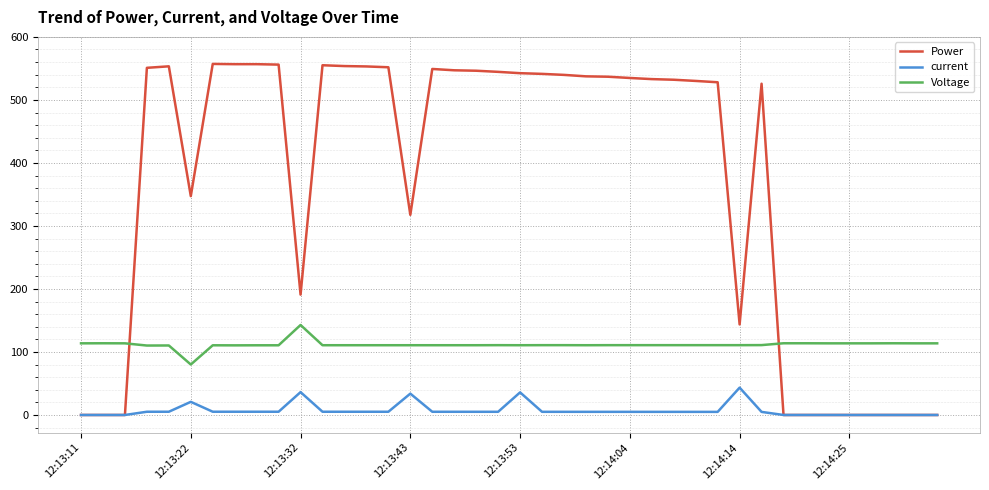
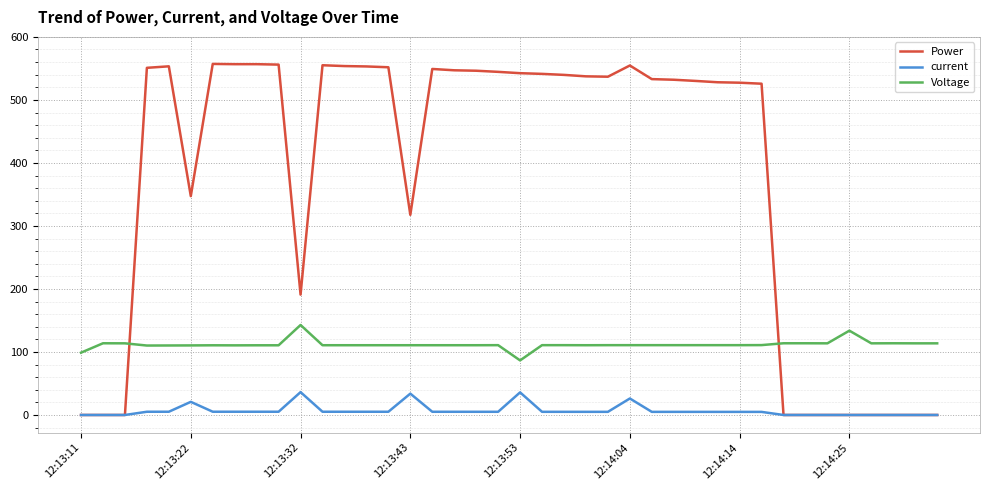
  {
    "Power": {
      "12:13:22": 350,
      "12:13:32": 190,
      "12:13:43": 320,
      "12:13:53": 540,
-     "12:14:04": 530,
-     "12:14:14": 140
+     "12:14:04": 550,
+     "12:14:14": 530
    },
    "current": {
      "12:13:22": 20,
      "12:13:32": 40,
      "12:13:43": 30,
      "12:13:53": 40,
-     "12:14:04": 0,
-     "12:14:14": 40
+     "12:14:04": 30,
+     "12:14:14": 0
    },
    "Voltage": {
-     "12:13:11": 110,
-     "12:13:22": 80,
+     "12:13:11": 100,
+     "12:13:22": 110,
      "12:13:32": 140,
      "12:13:43": 110,
-     "12:13:53": 110,
+     "12:13:53": 90,
      "12:14:04": 110,
      "12:14:14": 110,
-     "12:14:25": 110
+     "12:14:25": 130
    }
  }
